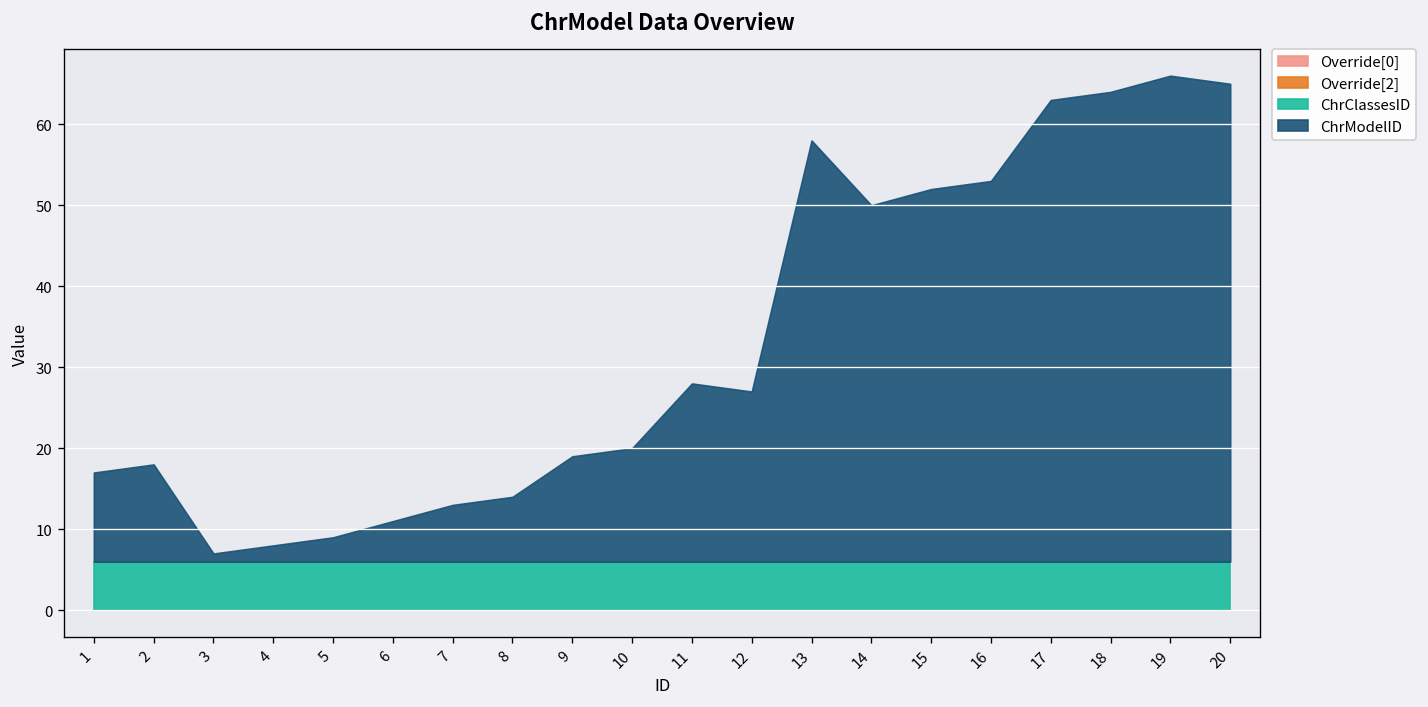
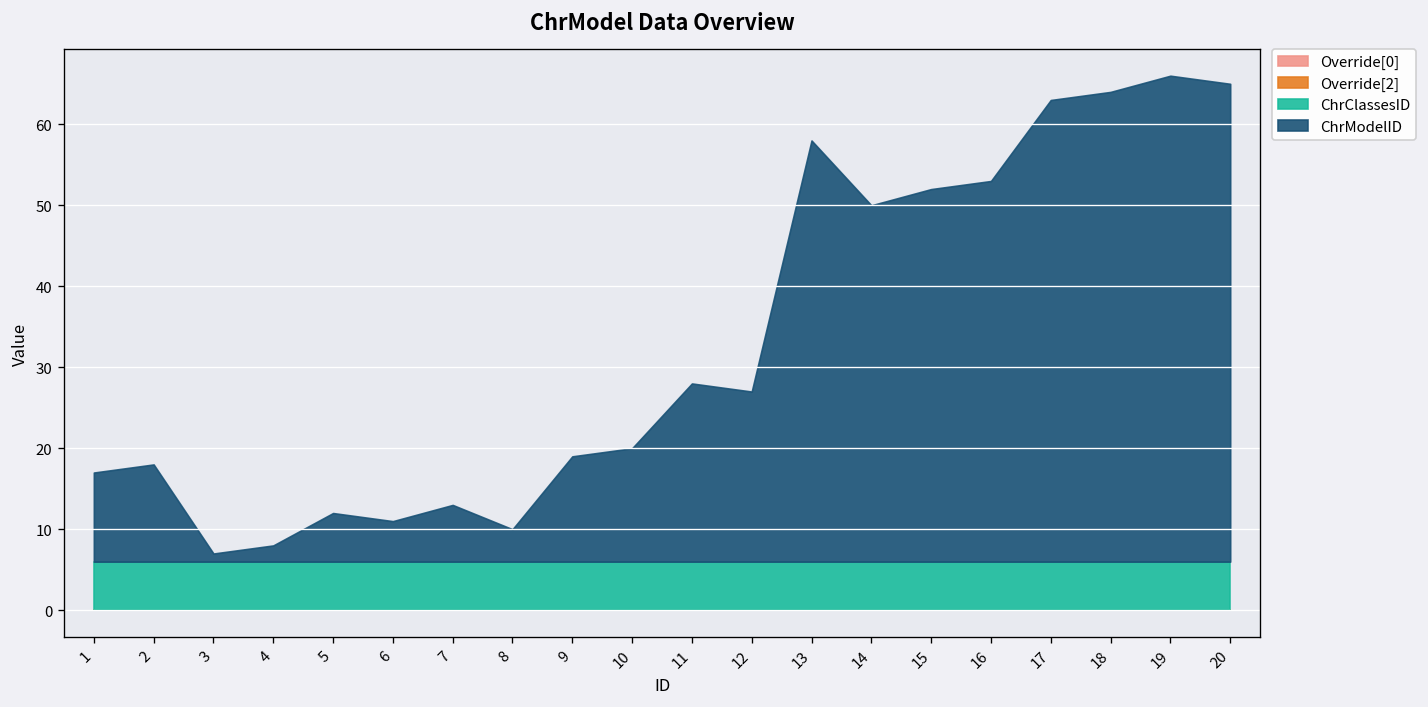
  {
    "Override[2]": {
      "1": 0,
      "2": 0,
      "3": 0,
      "4": 0,
      "5": 0,
      "6": 0,
      "7": 0,
      "8": 0,
      "9": 0,
      "10": 0,
      "11": 0,
      "12": 0,
      "13": 0,
      "14": 0,
      "15": 0,
      "16": 0,
      "17": 0,
      "18": 0,
      "19": 0,
      "20": 0
    },
    "ChrClassesID": {
      "1": 6,
      "2": 6,
      "3": 6,
      "4": 6,
      "5": 6,
      "6": 6,
      "7": 6,
      "8": 6,
      "9": 6,
      "10": 6,
      "11": 6,
      "12": 6,
      "13": 6,
      "14": 6,
      "15": 6,
      "16": 6,
      "17": 6,
      "18": 6,
      "19": 6,
      "20": 6
    },
    "ChrModelID": {
      "1": 11,
      "2": 12,
      "3": 1,
      "4": 2,
-     "5": 3,
+     "5": 6,
      "6": 5,
      "7": 7,
-     "8": 8,
+     "8": 4,
      "9": 13,
      "10": 14,
      "11": 22,
      "12": 21,
      "13": 52,
      "14": 44,
      "15": 46,
      "16": 47,
      "17": 57,
      "18": 58,
      "19": 60,
      "20": 59
    }
  }
